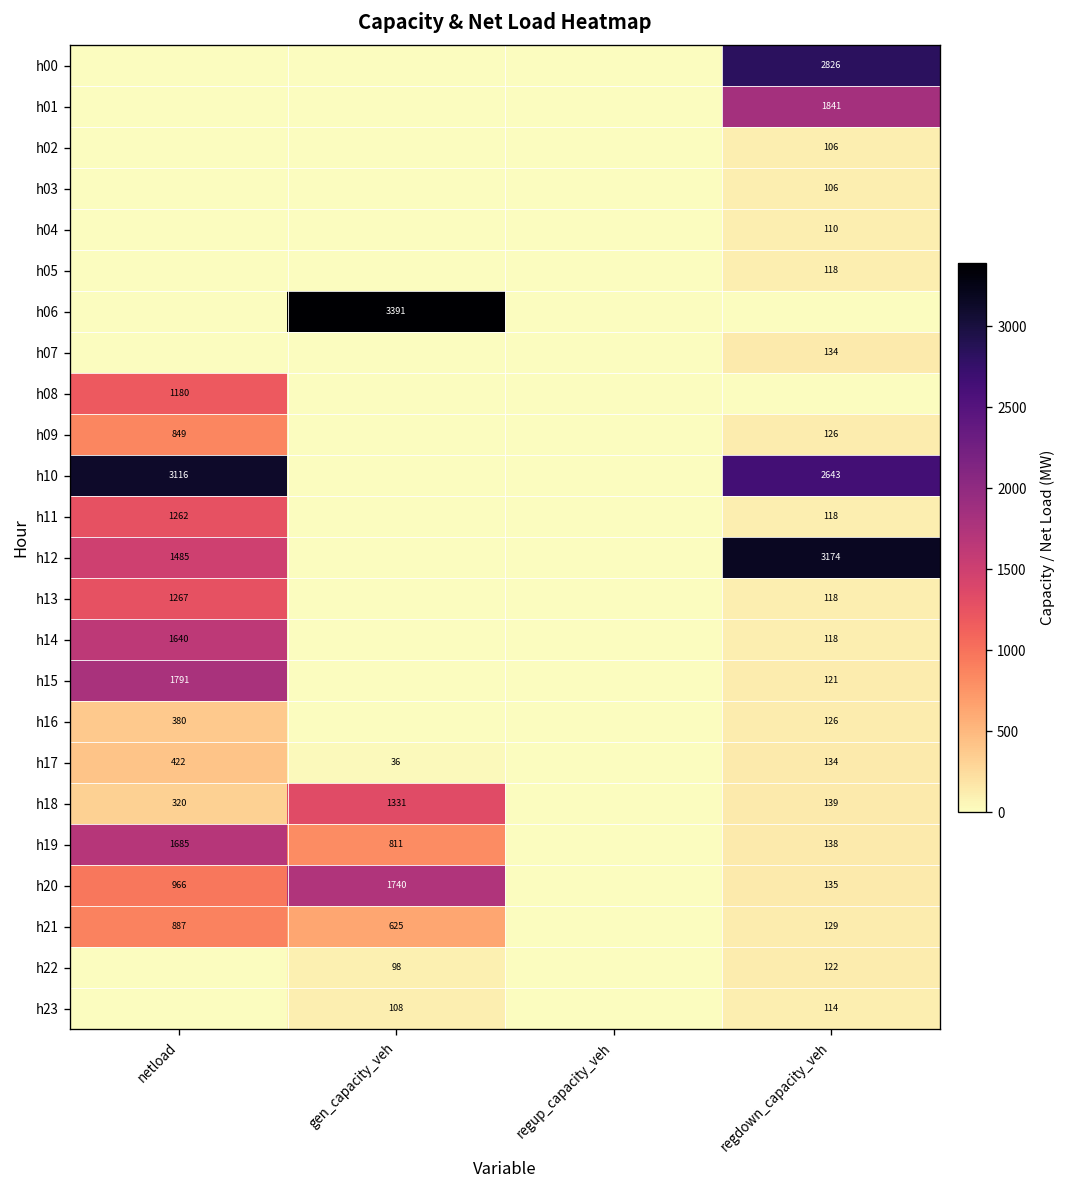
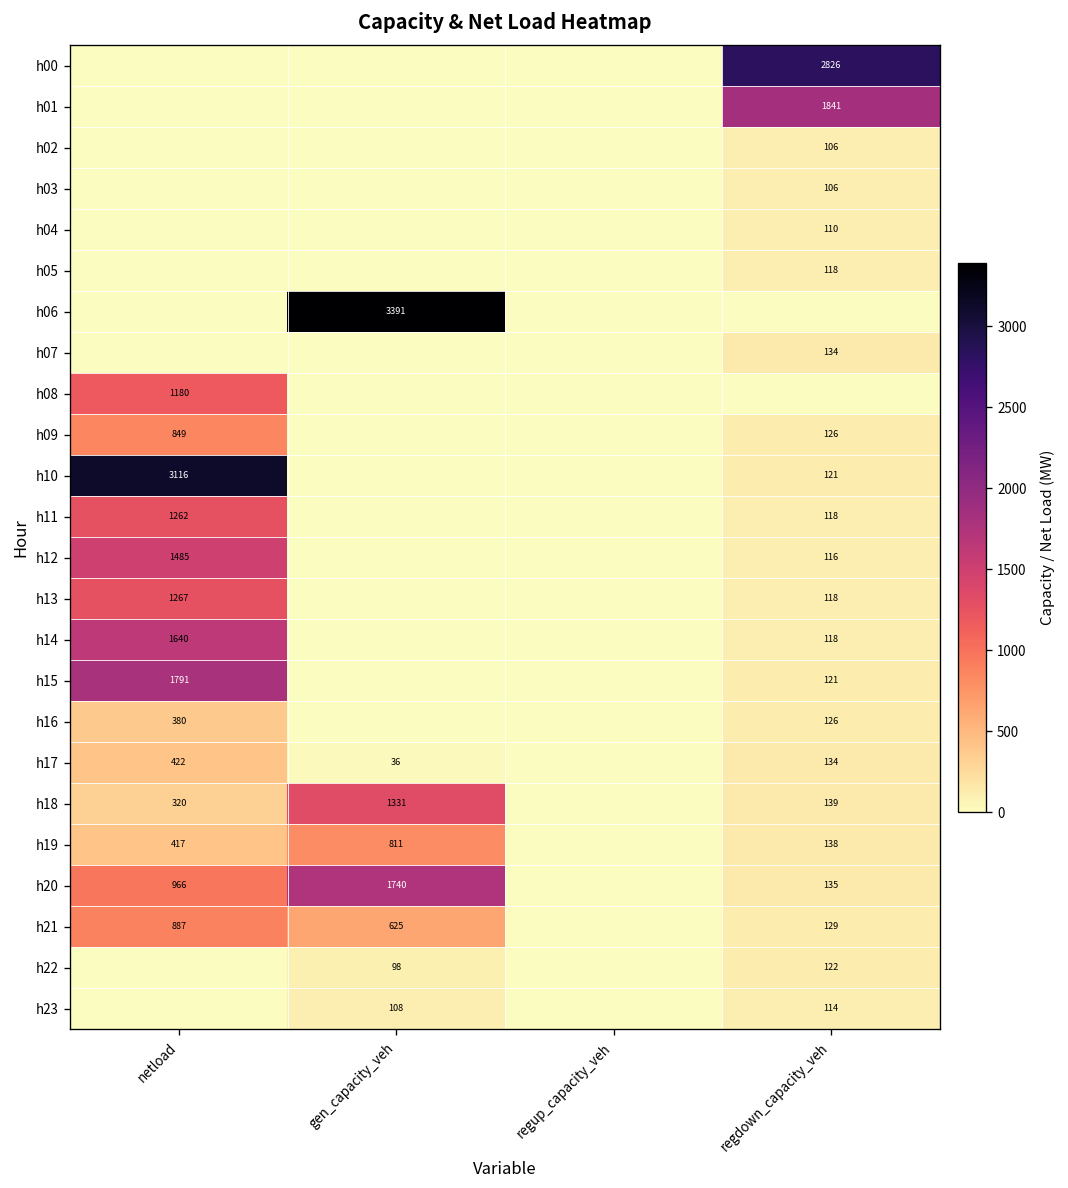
  {
    "h00": {
      "regdown_capacity_veh": 2826
    },
    "h01": {
      "regdown_capacity_veh": 1841
    },
    "h02": {
      "regdown_capacity_veh": 106
    },
    "h03": {
      "regdown_capacity_veh": 106
    },
    "h04": {
      "regdown_capacity_veh": 110
    },
    "h05": {
      "regdown_capacity_veh": 118
    },
    "h06": {
      "gen_capacity_veh": 3391
    },
    "h07": {
      "regdown_capacity_veh": 134
    },
    "h08": {
      "netload": 1180
    },
    "h09": {
      "netload": 849,
      "regdown_capacity_veh": 126
    },
    "h10": {
      "netload": 3116,
-     "regdown_capacity_veh": 2643
+     "regdown_capacity_veh": 121
    },
    "h11": {
      "netload": 1262,
      "regdown_capacity_veh": 118
    },
    "h12": {
      "netload": 1485,
-     "regdown_capacity_veh": 3174
+     "regdown_capacity_veh": 116
    },
    "h13": {
      "netload": 1267,
      "regdown_capacity_veh": 118
    },
    "h14": {
      "netload": 1640,
      "regdown_capacity_veh": 118
    },
    "h15": {
      "netload": 1791,
      "regdown_capacity_veh": 121
    },
    "h16": {
      "netload": 380,
      "regdown_capacity_veh": 126
    },
    "h17": {
      "netload": 422,
      "gen_capacity_veh": 36,
      "regdown_capacity_veh": 134
    },
    "h18": {
      "netload": 320,
      "gen_capacity_veh": 1331,
      "regdown_capacity_veh": 139
    },
    "h19": {
-     "netload": 1685,
+     "netload": 417,
      "gen_capacity_veh": 811,
      "regdown_capacity_veh": 138
    },
    "h20": {
      "netload": 966,
      "gen_capacity_veh": 1740,
      "regdown_capacity_veh": 135
    },
    "h21": {
      "netload": 887,
      "gen_capacity_veh": 625,
      "regdown_capacity_veh": 129
    },
    "h22": {
      "gen_capacity_veh": 98,
      "regdown_capacity_veh": 122
    },
    "h23": {
      "gen_capacity_veh": 108,
      "regdown_capacity_veh": 114
    }
  }
